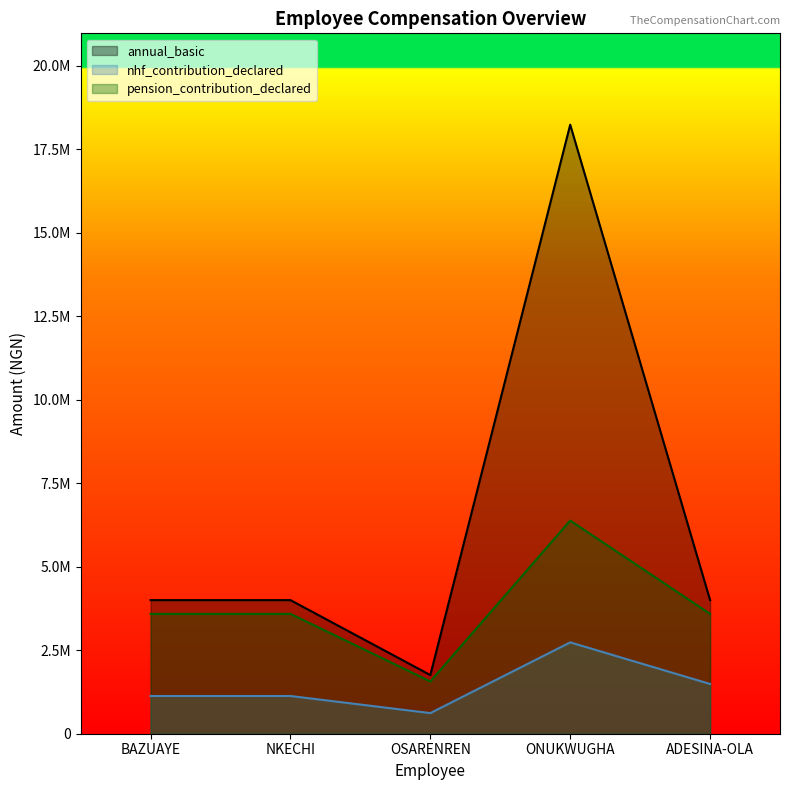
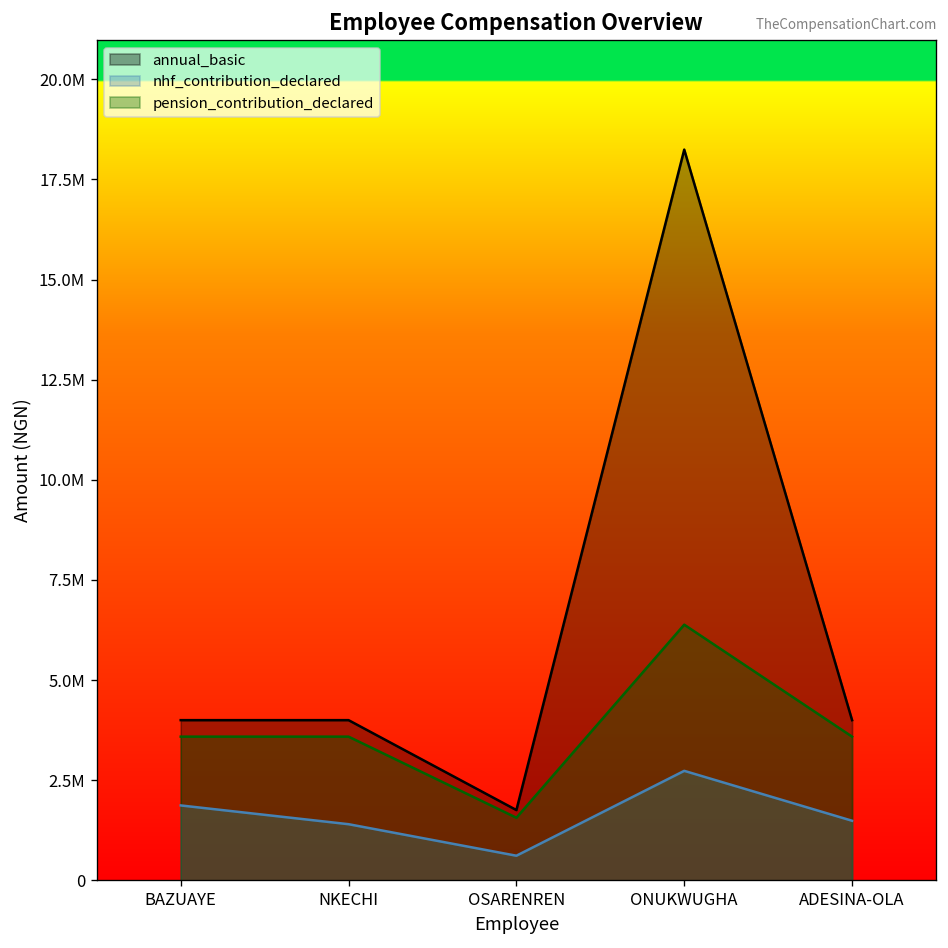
  {
    "nhf_contribution_declared": {
-     "BAZUAYE": 1100000,
-     "NKECHI": 1100000,
+     "BAZUAYE": 1900000,
+     "NKECHI": 1400000,
      "OSARENREN": 600000,
      "ONUKWUGHA": 2700000,
      "ADESINA-OLA": 1500000
    }
  }
